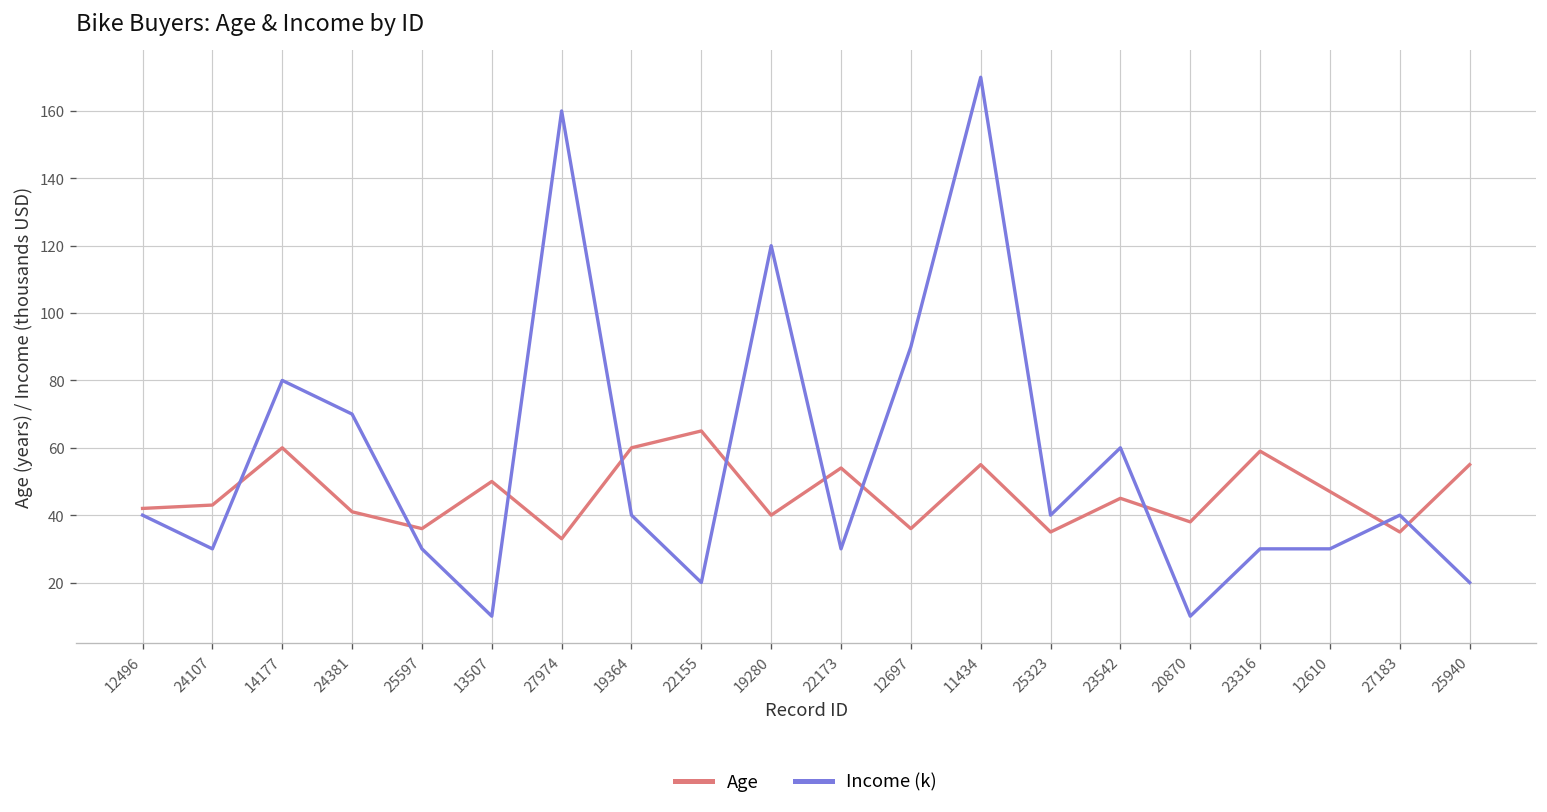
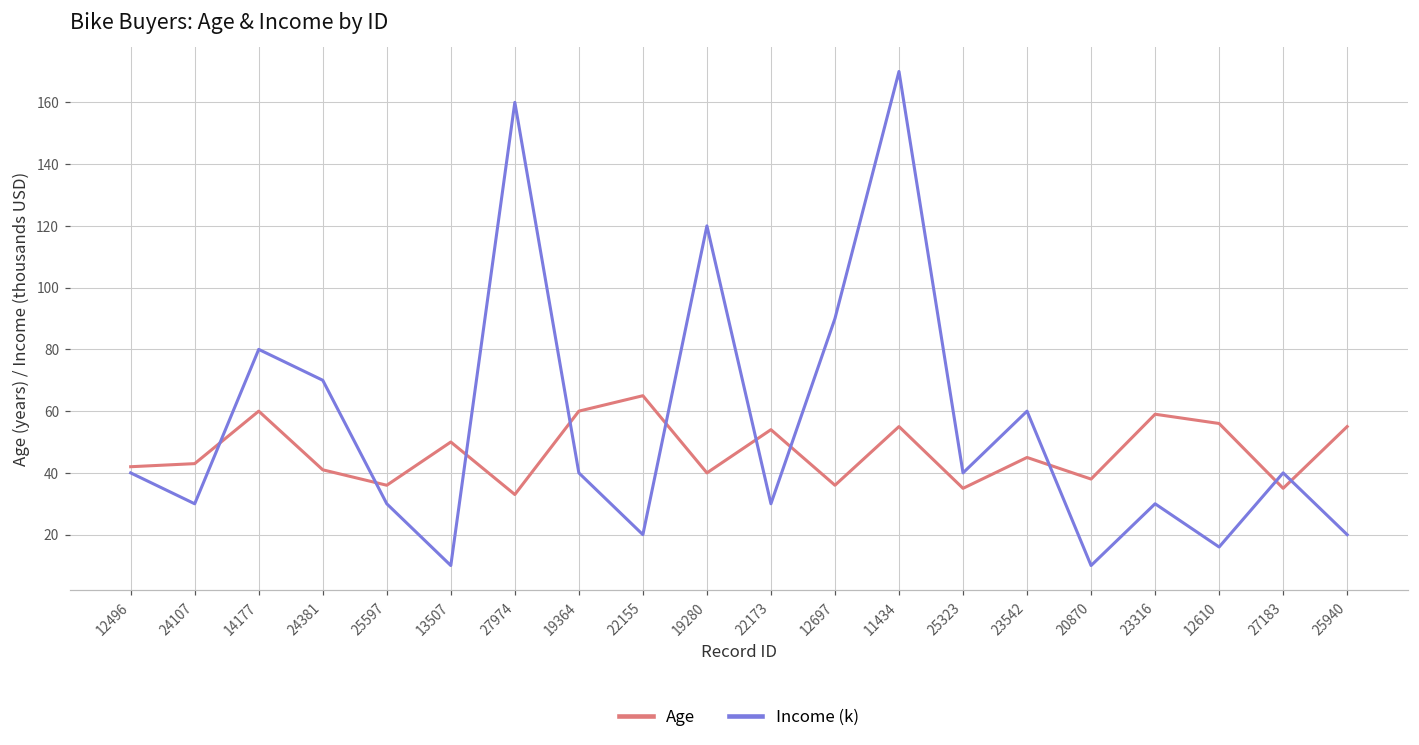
  {
    "Age": {
      "12496": 42,
      "24107": 43,
      "14177": 60,
      "24381": 41,
      "25597": 36,
      "13507": 50,
      "27974": 33,
      "19364": 60,
      "22155": 65,
      "19280": 40,
      "22173": 54,
      "12697": 36,
      "11434": 55,
      "25323": 35,
      "23542": 45,
      "20870": 38,
      "23316": 59,
-     "12610": 47,
+     "12610": 56,
      "27183": 35,
      "25940": 55
    },
    "Income (k)": {
      "12496": 40,
      "24107": 30,
      "14177": 80,
      "24381": 70,
      "25597": 30,
      "13507": 10,
      "27974": 160,
      "19364": 40,
      "22155": 20,
      "19280": 120,
      "22173": 30,
      "12697": 90,
      "11434": 170,
      "25323": 40,
      "23542": 60,
      "20870": 10,
      "23316": 30,
-     "12610": 30,
+     "12610": 16,
      "27183": 40,
      "25940": 20
    }
  }
